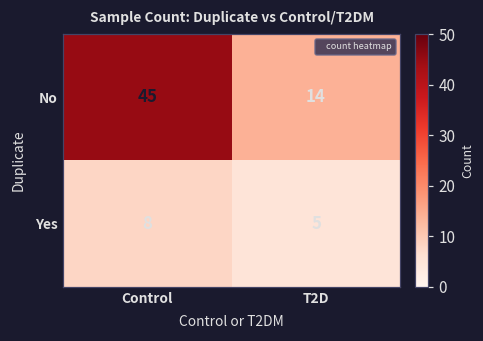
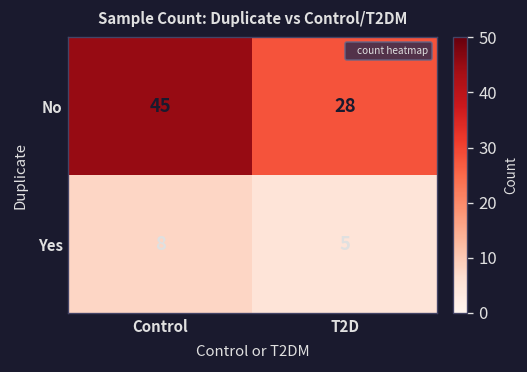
  {
    "No": {
      "Control": 45,
-     "T2D": 14
+     "T2D": 28
    }
  }
